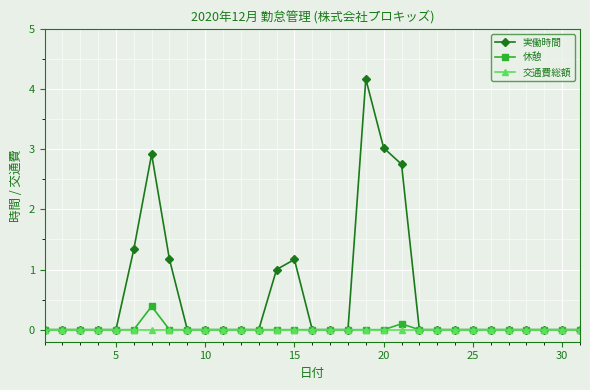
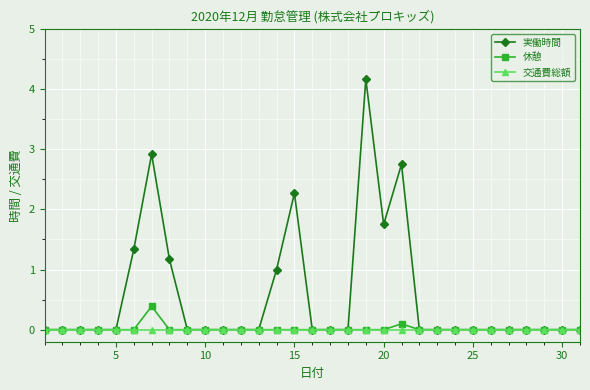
  {
    "実働時間": {
-     "15": 1.2,
-     "20": 3.0
+     "15": 2.3,
+     "20": 1.7
    }
  }
